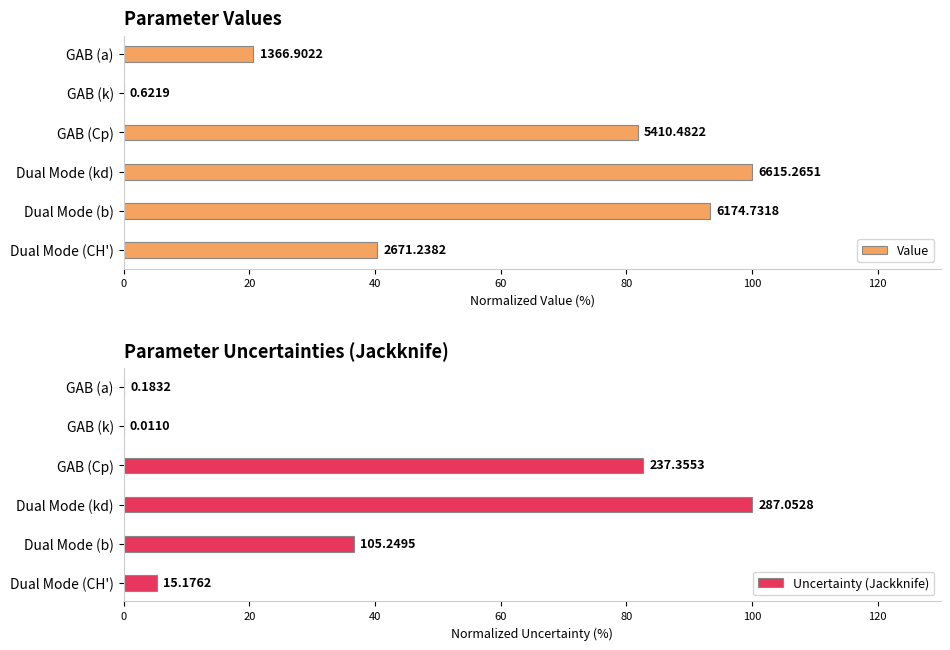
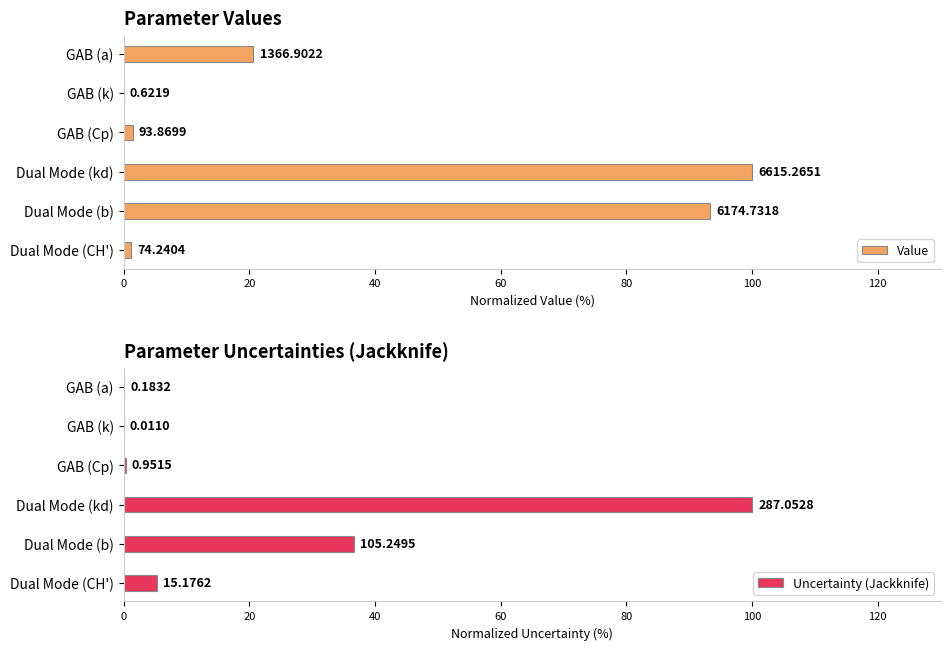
  {
    "Parameter Values": {
-     "GAB (Cp)": 5410.4822,
-     "Dual Mode (CH')": 2671.2382
+     "GAB (Cp)": 93.8699,
+     "Dual Mode (CH')": 74.2404
    },
    "Parameter Uncertainties (Jackknife)": {
-     "GAB (Cp)": 237.3553
+     "GAB (Cp)": 0.9515
    }
  }
